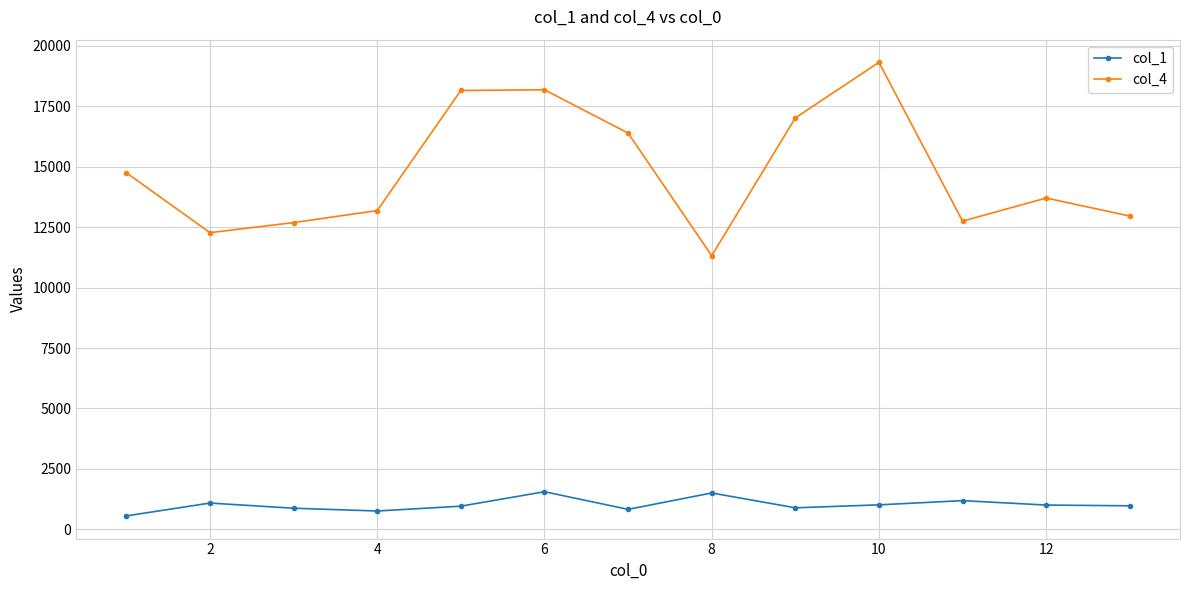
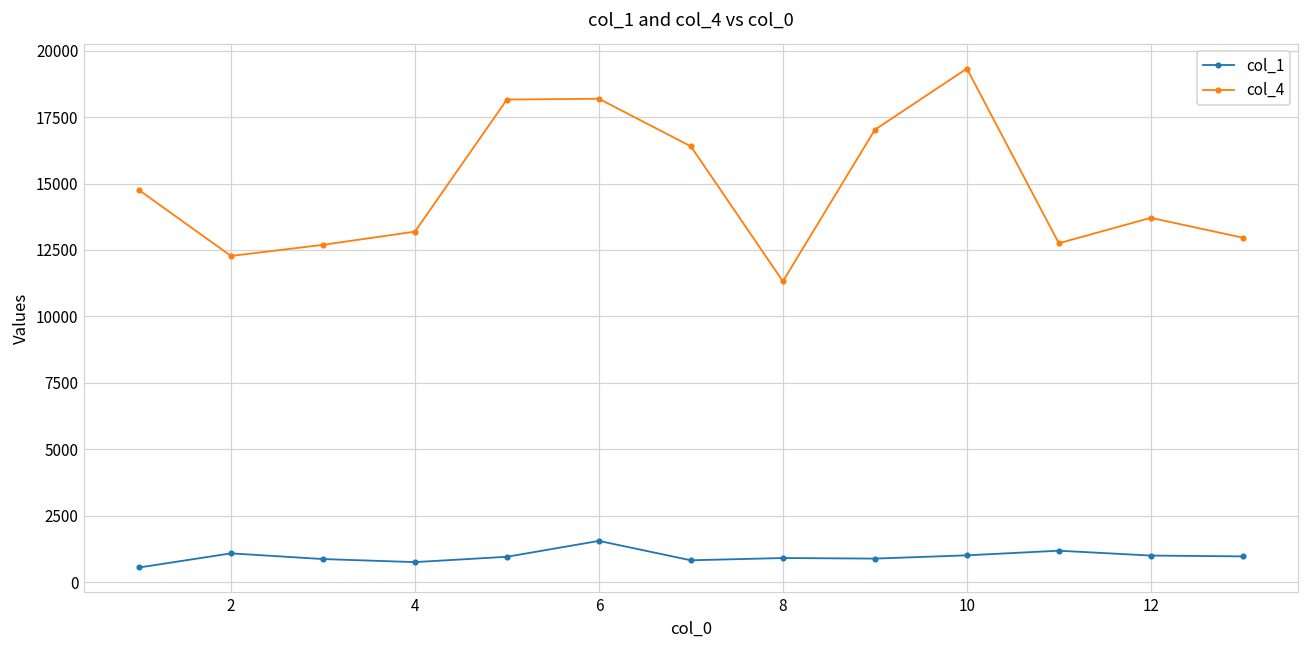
  {
    "col_1": {
      "2": 1100,
      "4": 800,
      "6": 1600,
-     "8": 1500,
+     "8": 900,
      "10": 1000,
      "12": 1000
    },
    "col_4": {
      "2": 12300,
      "4": 13200,
      "6": 18200,
      "8": 11300,
      "10": 19300,
      "12": 13700
    }
  }
